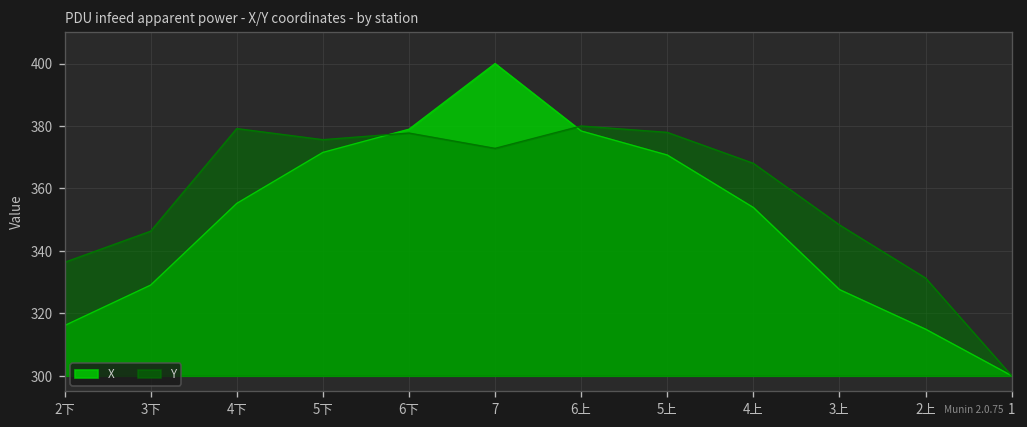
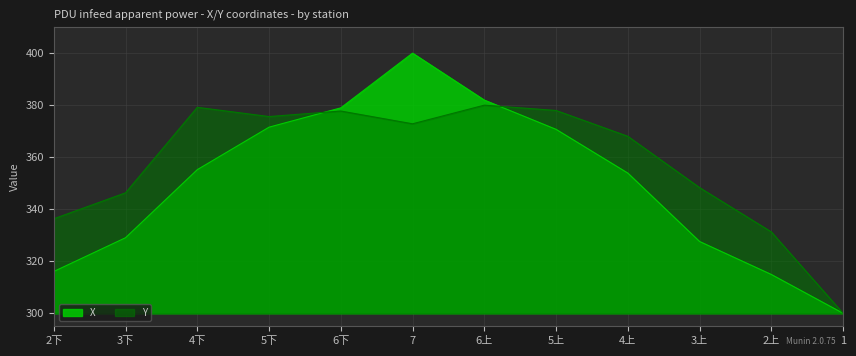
  {
    "X": {
      "2下": 316,
      "3下": 329,
      "4下": 355,
      "5下": 372,
      "6下": 379,
      "7": 400,
-     "6上": 378,
+     "6上": 382,
      "5上": 371,
      "4上": 354,
      "3上": 328,
      "2上": 315
    },
    "Y": {
      "2下": 336,
      "3下": 346,
      "4下": 379,
      "5下": 376,
      "6下": 378,
      "7": 373,
      "6上": 380,
      "5上": 378,
      "4上": 368,
      "3上": 348,
      "2上": 331
    }
  }
